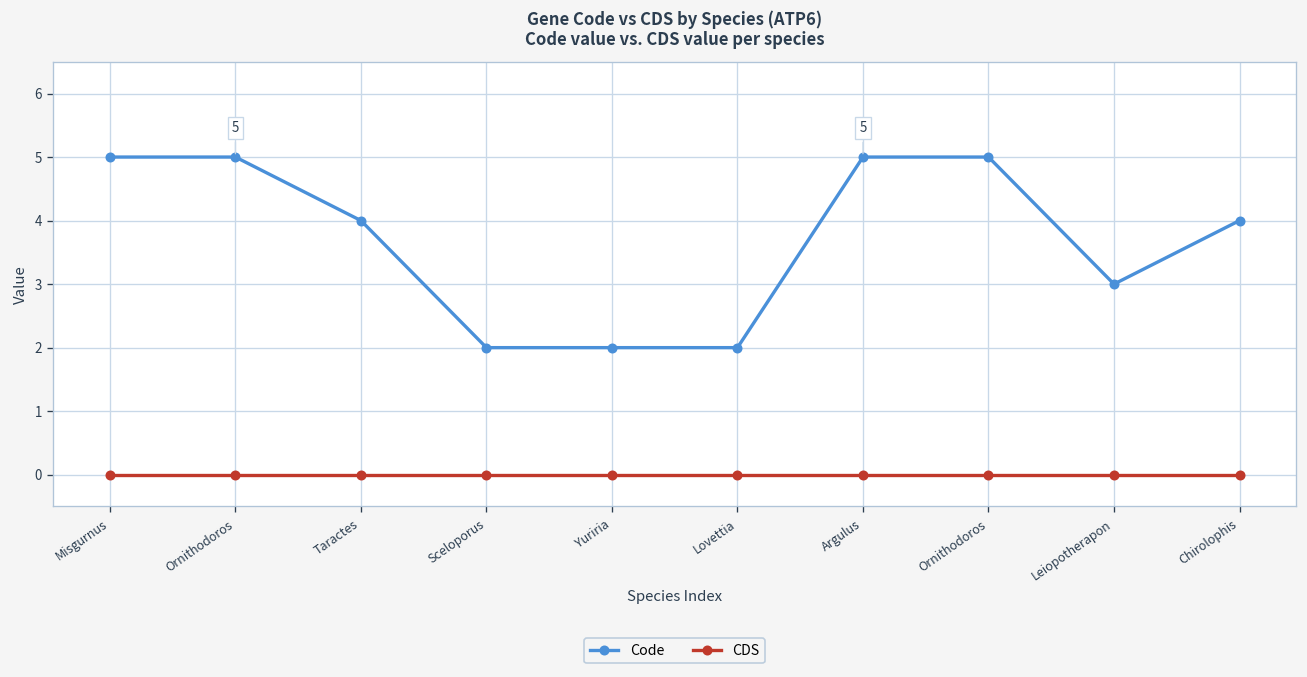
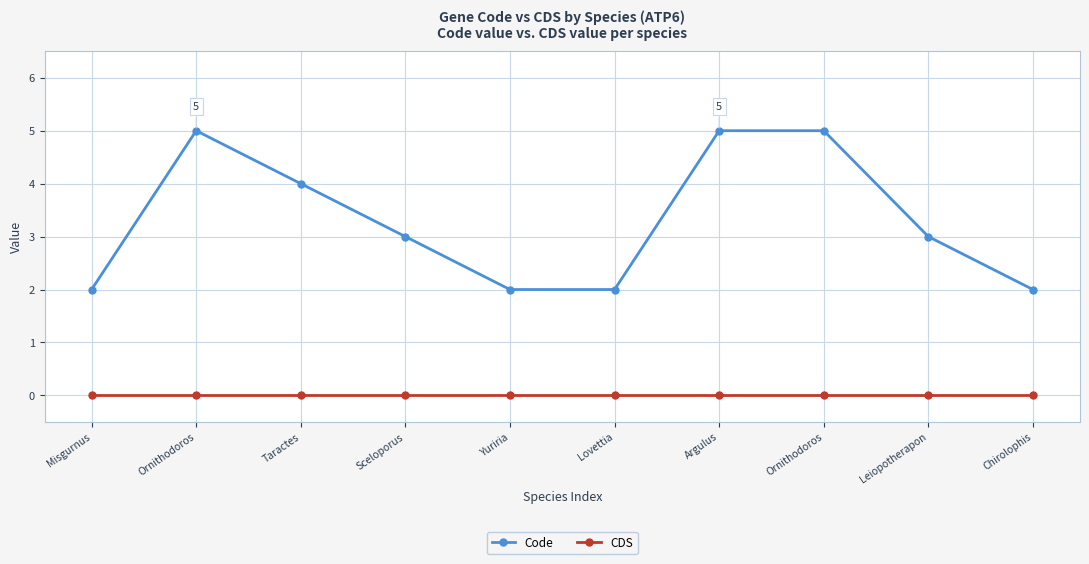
  {
    "Code": {
-     "Misgurnus": 5,
+     "Misgurnus": 2,
      "Taractes": 4,
-     "Sceloporus": 2,
+     "Sceloporus": 3,
      "Yuriria": 2,
      "Lovettia": 2,
      "Leiopotherapon": 3,
-     "Chirolophis": 4
+     "Chirolophis": 2
    },
    "CDS": {
      "Misgurnus": 0,
      "Taractes": 0,
      "Sceloporus": 0,
      "Yuriria": 0,
      "Lovettia": 0,
      "Argulus": 0,
      "Leiopotherapon": 0,
      "Chirolophis": 0
    }
  }
